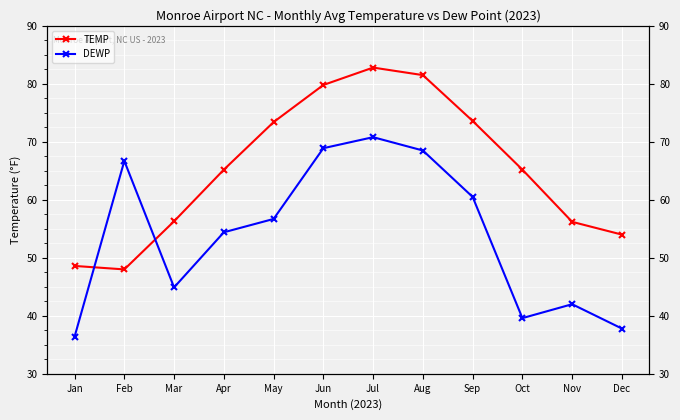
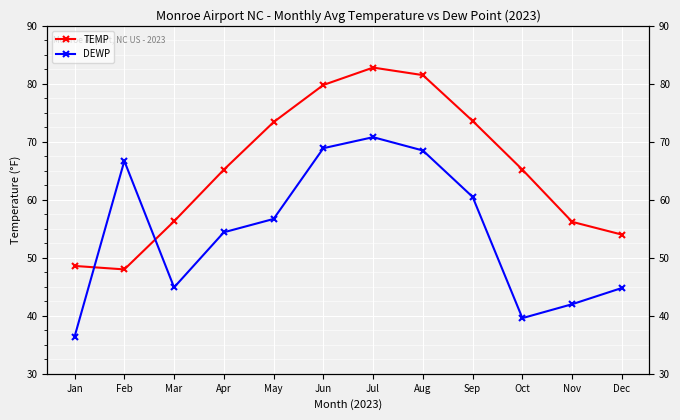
  {
    "TEMP": {
      "Jan": 49,
      "Feb": 48,
      "Mar": 56,
      "Apr": 65,
      "May": 73,
      "Jun": 80,
      "Jul": 83,
      "Aug": 82,
      "Sep": 74,
      "Oct": 65,
      "Nov": 56,
      "Dec": 54
    },
    "DEWP": {
      "Jan": 36,
      "Feb": 67,
      "Mar": 45,
      "Apr": 54,
      "May": 57,
      "Jun": 69,
      "Jul": 71,
      "Aug": 69,
      "Sep": 61,
      "Oct": 40,
      "Nov": 42,
-     "Dec": 38
+     "Dec": 45
    }
  }
